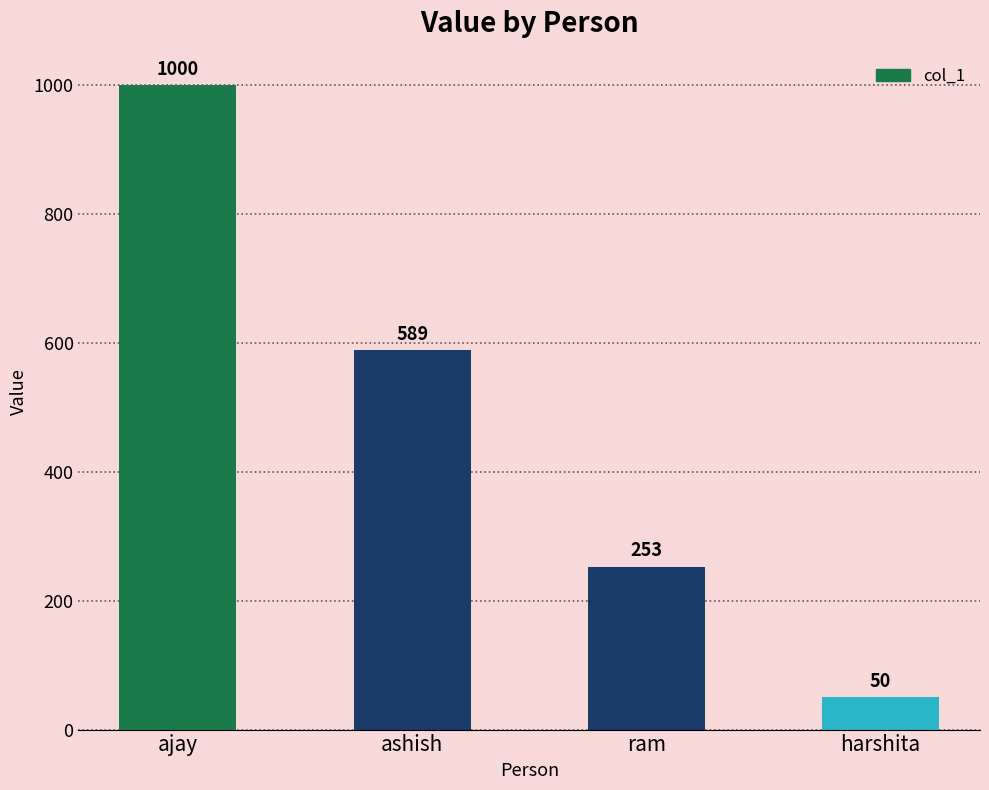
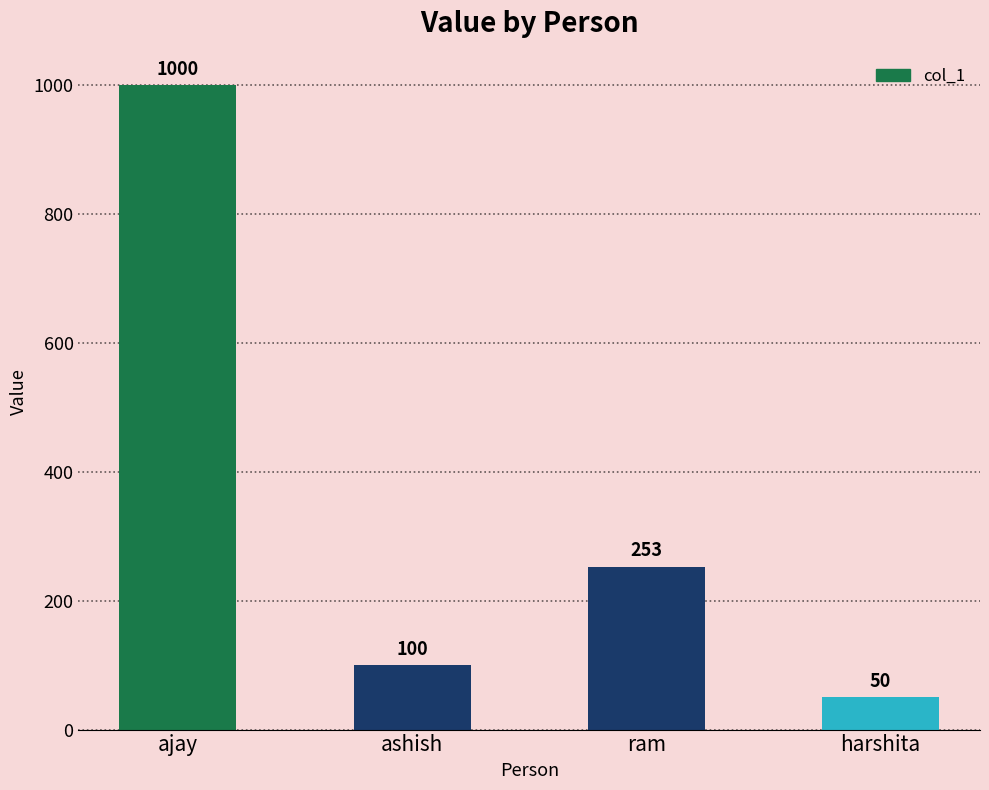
  {
    "ajay": 1000,
-   "ashish": 589,
+   "ashish": 100,
    "ram": 253,
    "harshita": 50
  }
